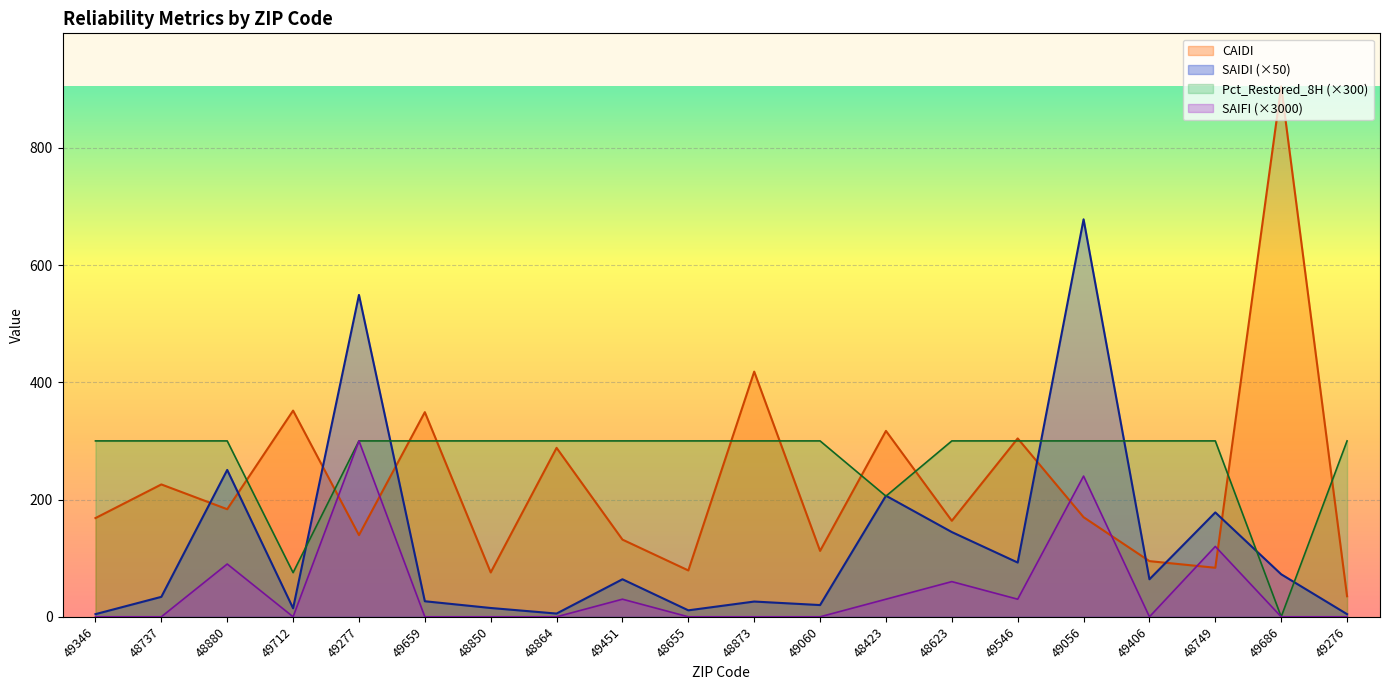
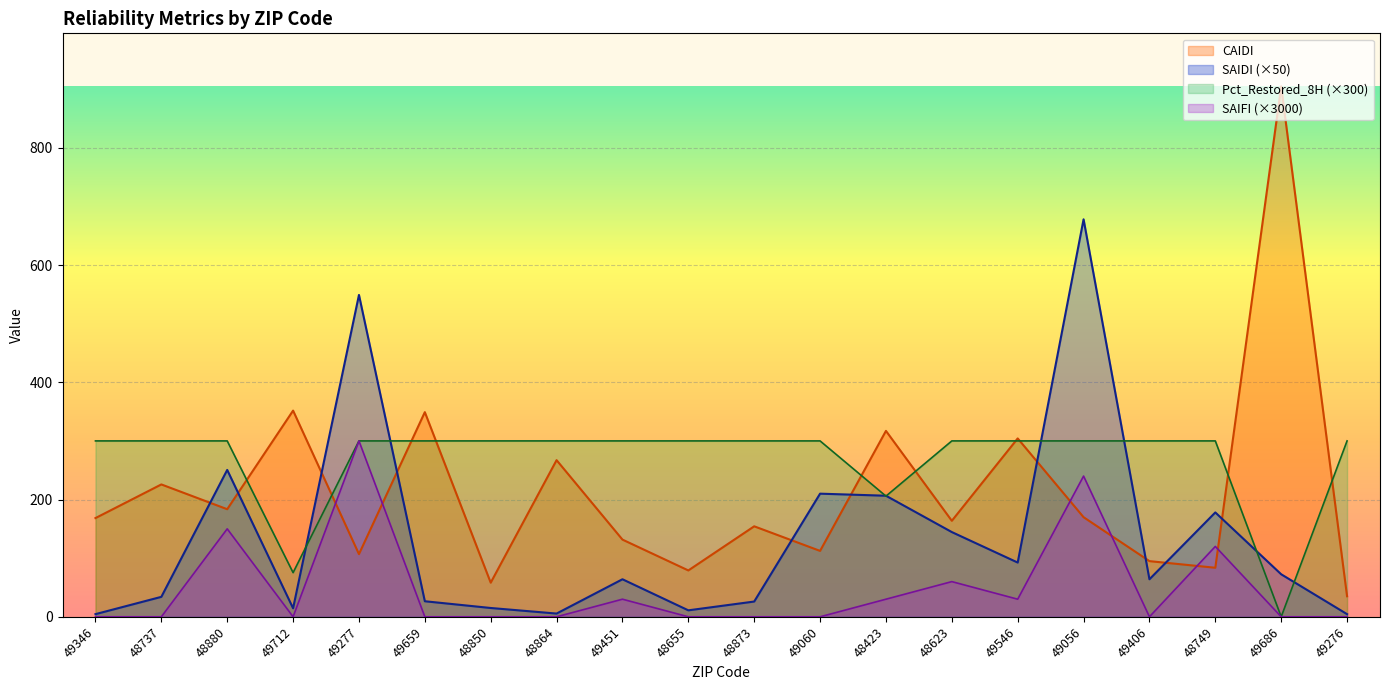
  {
    "CAIDI": {
      "49346": 170,
      "48737": 230,
      "48880": 180,
      "49712": 350,
-     "49277": 140,
+     "49277": 110,
      "49659": 350,
-     "48850": 80,
-     "48864": 290,
+     "48850": 60,
+     "48864": 270,
      "49451": 130,
      "48655": 80,
-     "48873": 420,
+     "48873": 150,
      "49060": 110,
      "48423": 320,
      "48623": 160,
      "49056": 170,
      "49406": 90,
      "48749": 80,
      "49276": 40
    },
    "SAIDI (×50)": {
      "49346": 0,
      "48737": 30,
      "48880": 250,
      "49712": 10,
      "49277": 550,
      "49659": 30,
      "48850": 20,
      "48864": 10,
      "49451": 60,
      "48655": 10,
      "48873": 30,
-     "49060": 20,
+     "49060": 210,
      "48623": 140,
      "49546": 90,
      "49056": 680,
      "49406": 60,
      "48749": 180,
      "49686": 70,
      "49276": 0
    },
    "Pct_Restored_8H (×300)": {
      "49346": 300,
      "48737": 300,
      "48880": 300,
      "49712": 80,
      "49659": 300,
      "48850": 300,
      "48864": 300,
      "49451": 300,
      "48655": 300,
      "48873": 300,
      "49060": 300,
      "48623": 300,
      "49056": 300,
      "49406": 300,
      "48749": 300,
      "49276": 300
    },
    "SAIFI (×3000)": {
      "49346": 0,
      "48737": 0,
-     "48880": 90,
+     "48880": 150,
      "49712": 0,
      "49659": 0,
      "48850": 0,
      "48864": 0,
      "49451": 30,
      "48655": 0,
      "48873": 0,
      "49060": 0,
      "48423": 30,
      "48623": 60,
      "49546": 30,
      "49056": 240,
      "49406": 0,
      "48749": 120,
      "49276": 0
    }
  }
